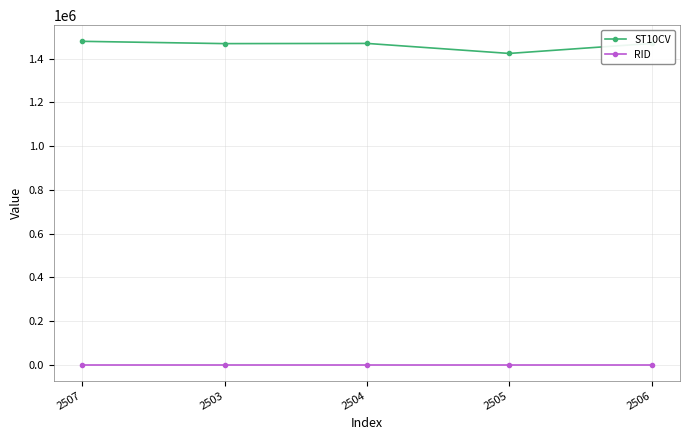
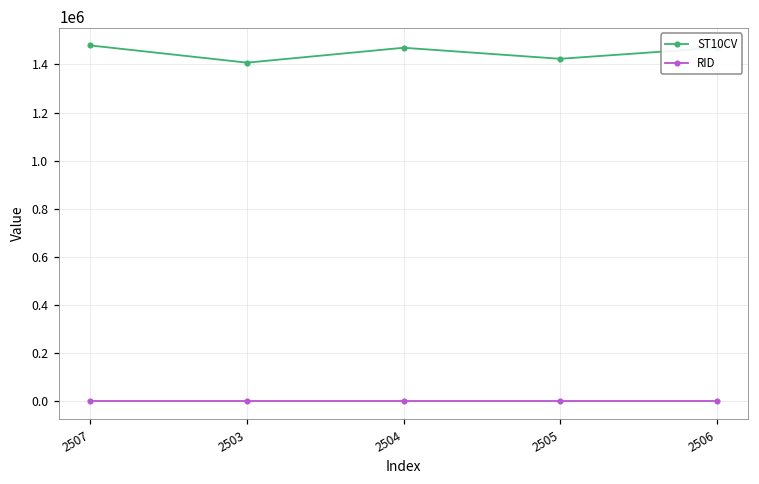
  {
    "ST10CV": {
      "2507": 1480000,
-     "2503": 1470000,
+     "2503": 1410000,
      "2504": 1470000,
      "2505": 1420000
    },
    "RID": {
      "2507": 0,
      "2503": 0,
      "2504": 0,
      "2505": 0,
      "2506": 0
    }
  }
